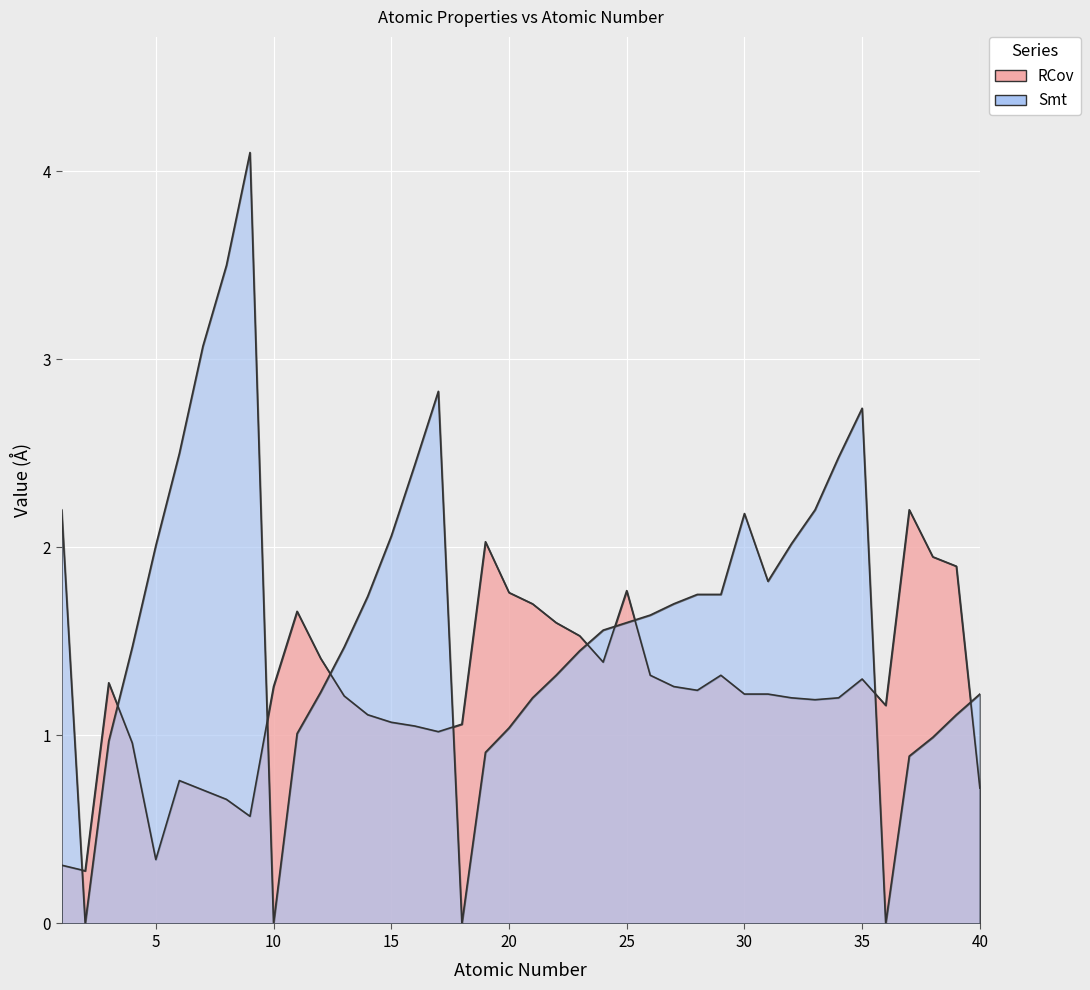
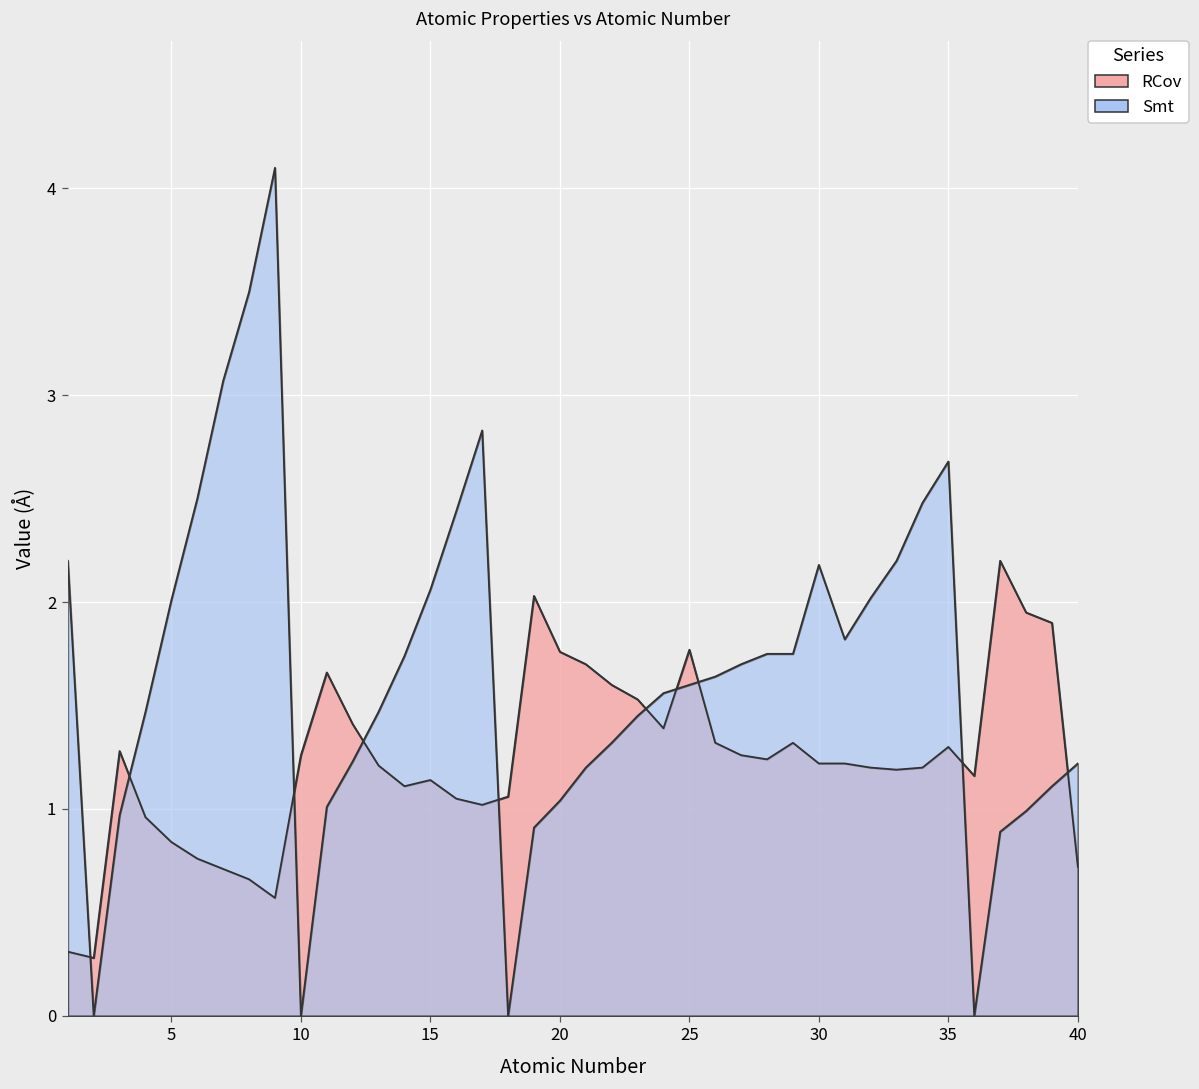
  {
    "RCov": {
-     "5": 0.34,
+     "5": 0.84,
      "10": 1.26,
-     "15": 1.07,
+     "15": 1.14,
      "20": 1.76,
      "25": 1.77,
      "30": 1.22,
      "35": 1.30,
      "40": 0.72
    },
    "Smt": {
      "5": 2.01,
      "10": 0.00,
      "15": 2.06,
      "20": 1.04,
      "25": 1.60,
      "30": 2.18,
-     "35": 2.74,
+     "35": 2.68,
      "40": 1.22
    }
  }
